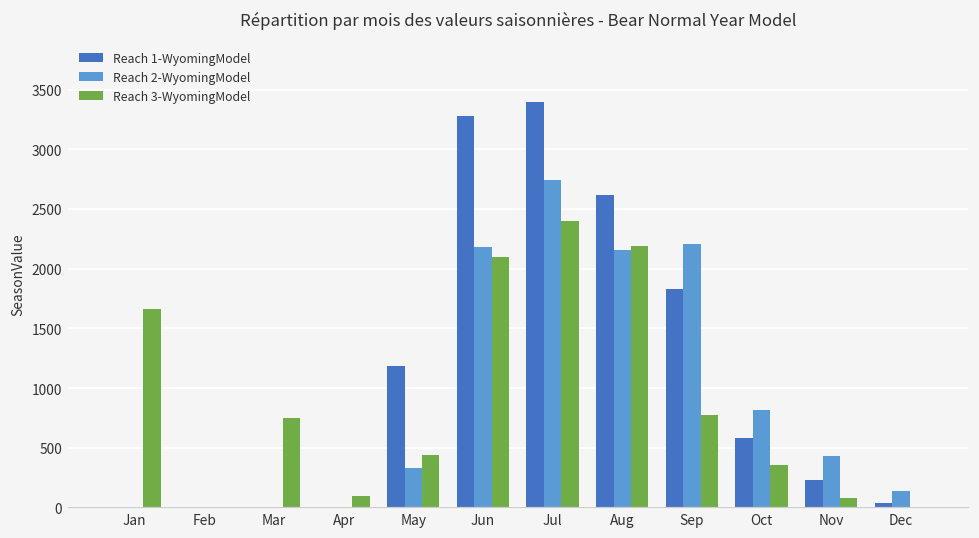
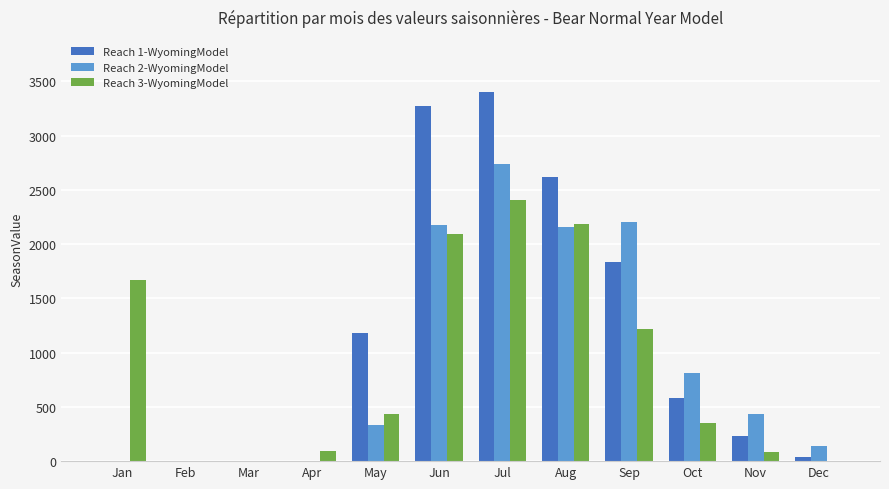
  {
    "Reach 3-WyomingModel": {
      "Jan": 1670,
      "Feb": 0,
-     "Mar": 750,
+     "Mar": 0,
      "Apr": 90,
      "May": 440,
      "Jun": 2090,
      "Jul": 2400,
      "Aug": 2190,
-     "Sep": 770,
+     "Sep": 1220,
      "Oct": 350,
      "Nov": 80
    }
  }
